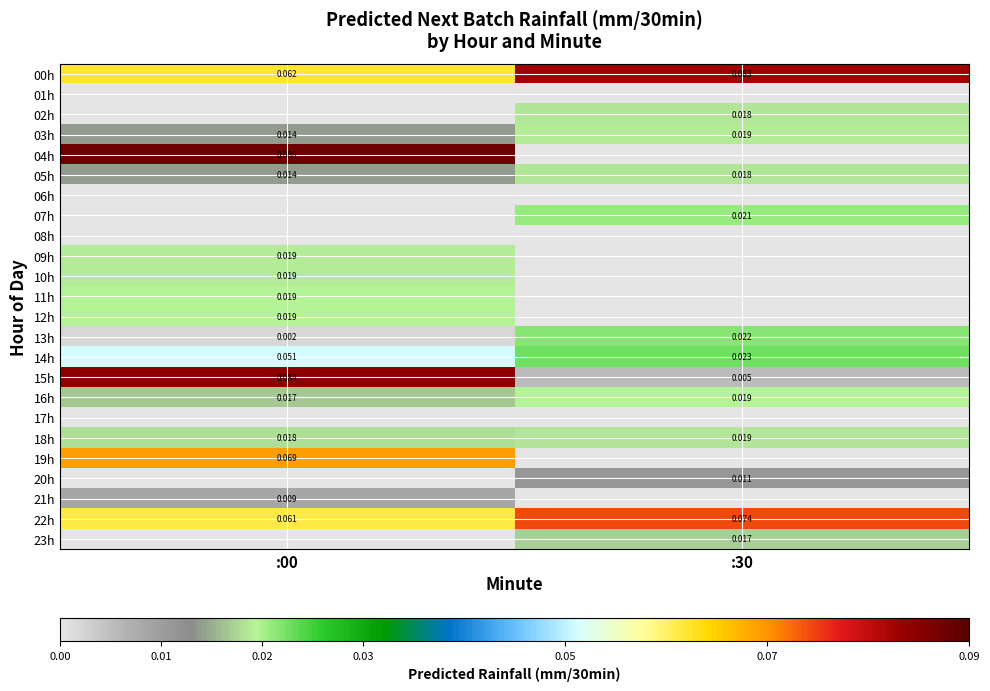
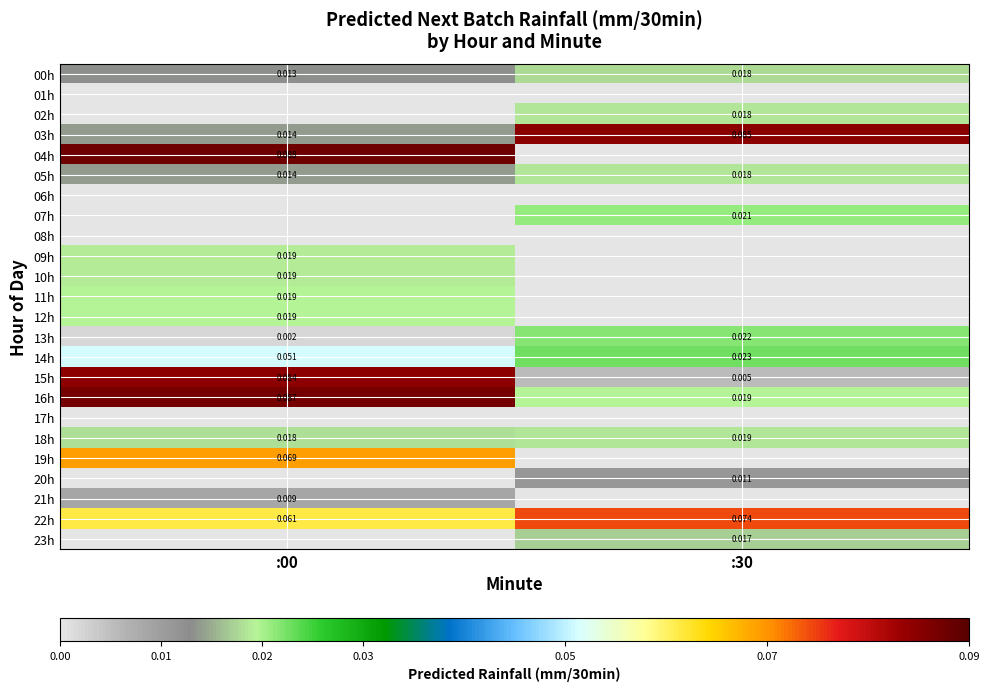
  {
    "00h": {
-     ":00": 0.062,
-     ":30": 0.083
+     ":00": 0.013,
+     ":30": 0.018
    },
    "02h": {
      ":30": 0.018
    },
    "03h": {
      ":00": 0.014,
-     ":30": 0.019
+     ":30": 0.085
    },
    "04h": {
      ":00": 0.088
    },
    "05h": {
      ":00": 0.014,
      ":30": 0.018
    },
    "07h": {
      ":30": 0.021
    },
    "09h": {
      ":00": 0.019
    },
    "10h": {
      ":00": 0.019
    },
    "11h": {
      ":00": 0.019
    },
    "12h": {
      ":00": 0.019
    },
    "13h": {
      ":00": 0.002,
      ":30": 0.022
    },
    "14h": {
      ":00": 0.051,
      ":30": 0.023
    },
    "15h": {
      ":00": 0.084,
      ":30": 0.005
    },
    "16h": {
-     ":00": 0.017,
+     ":00": 0.087,
      ":30": 0.019
    },
    "18h": {
      ":00": 0.018,
      ":30": 0.019
    },
    "19h": {
      ":00": 0.069
    },
    "20h": {
      ":30": 0.011
    },
    "21h": {
      ":00": 0.009
    },
    "22h": {
      ":00": 0.061,
      ":30": 0.074
    },
    "23h": {
      ":30": 0.017
    }
  }
